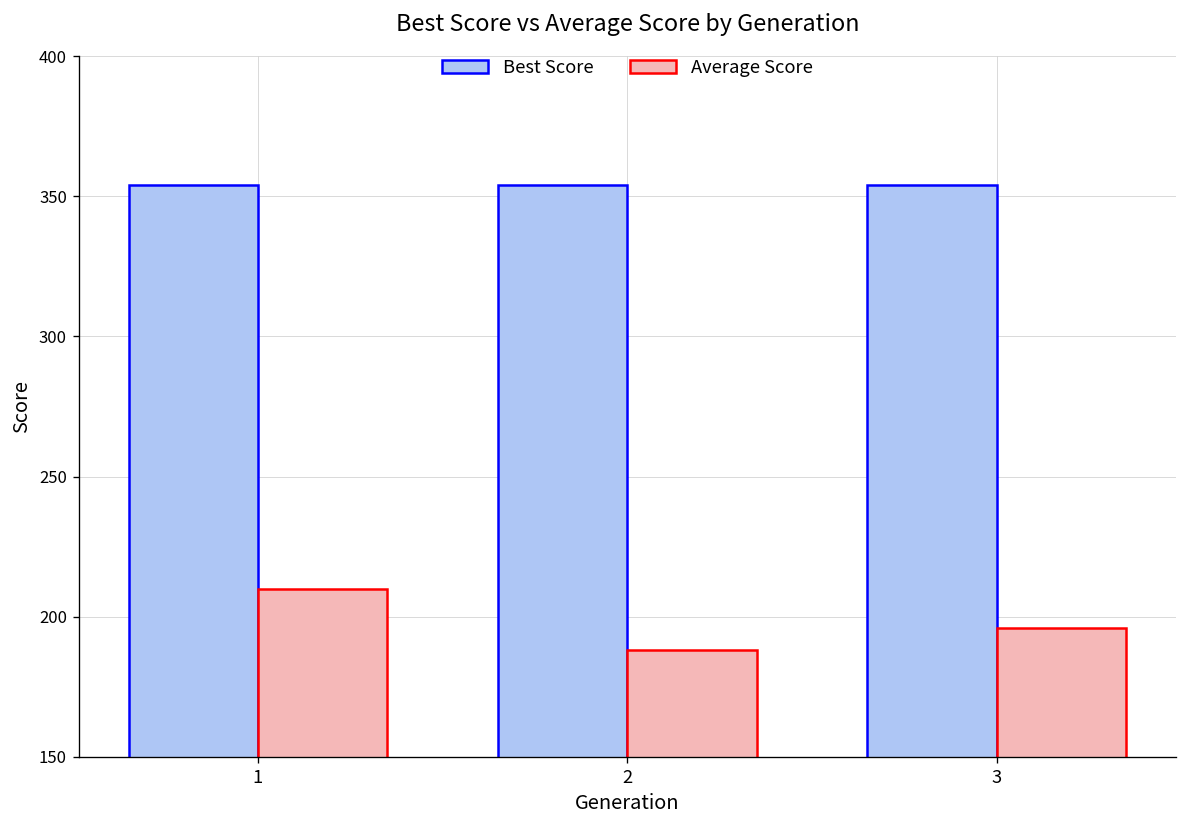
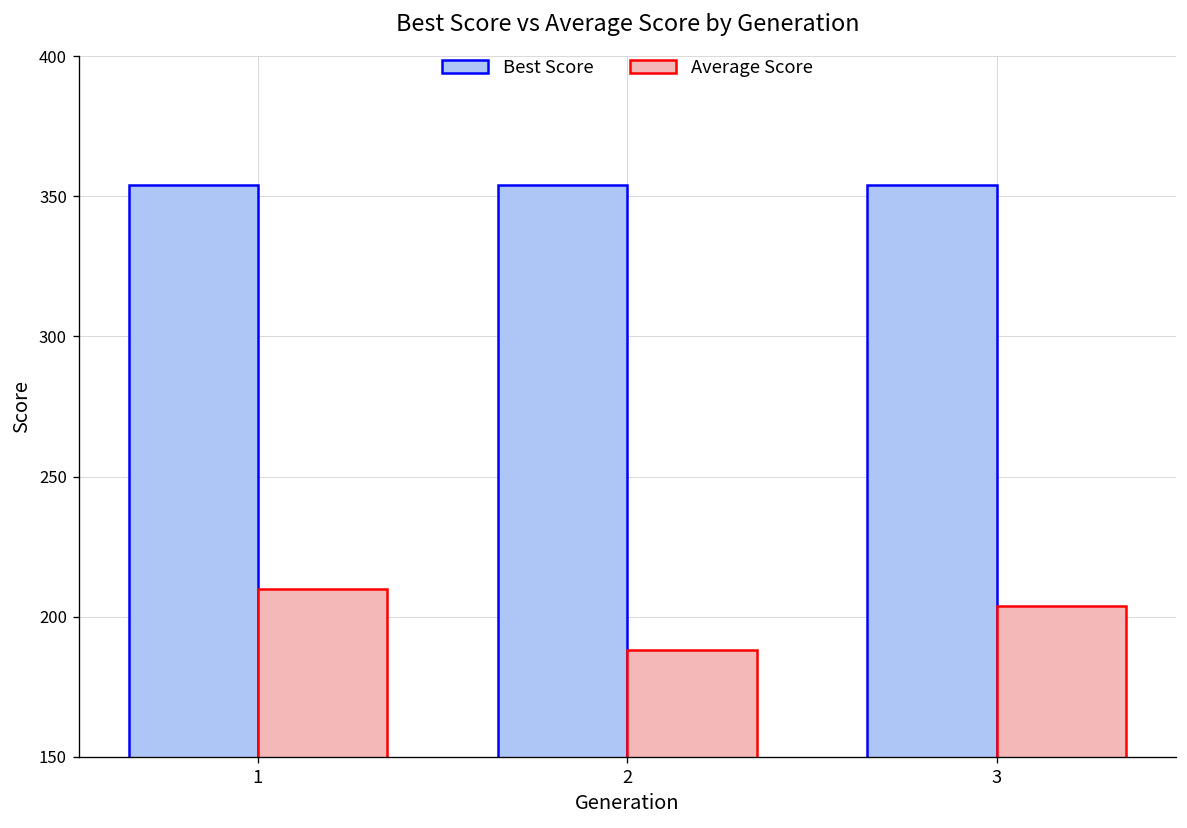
  {
    "Best Score": {
      "1": 354,
      "2": 354,
      "3": 354
    },
    "Average Score": {
      "1": 210,
      "2": 188,
-     "3": 196
+     "3": 204
    }
  }
